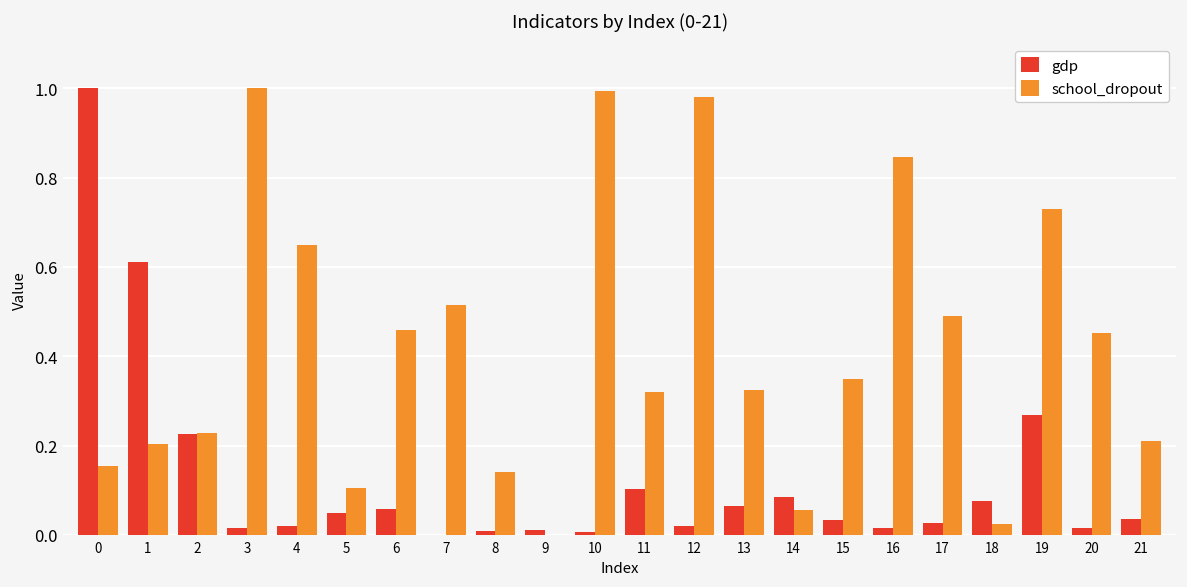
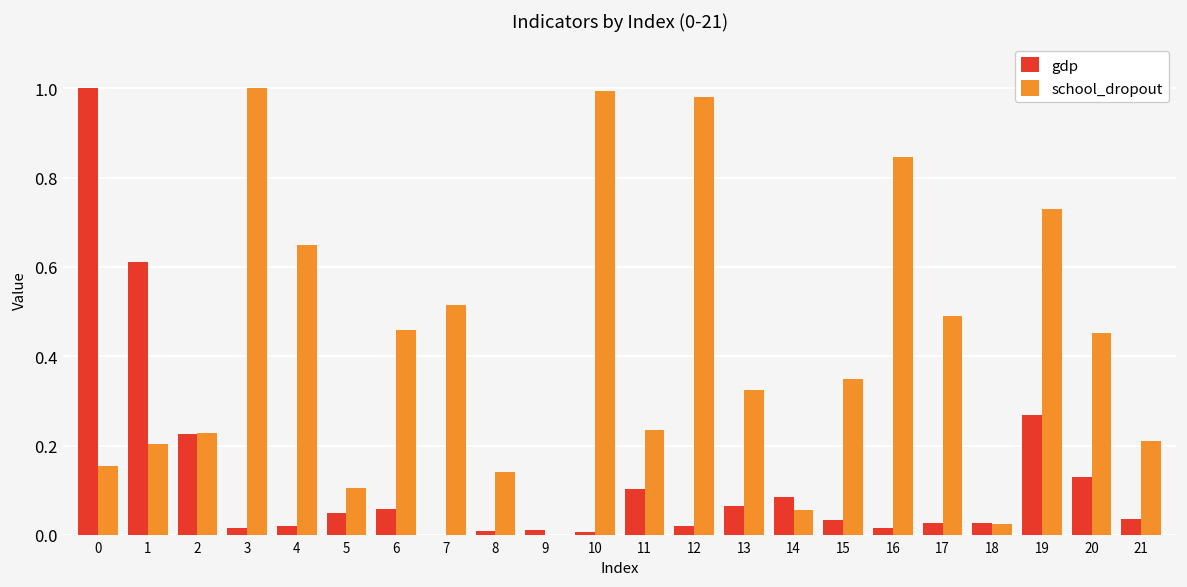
  {
    "gdp": {
      "0": 1.00,
      "1": 0.61,
      "2": 0.23,
      "3": 0.01,
      "4": 0.02,
      "5": 0.05,
      "6": 0.06,
      "7": 0.00,
      "8": 0.01,
      "9": 0.01,
      "11": 0.10,
      "12": 0.02,
      "13": 0.06,
      "14": 0.08,
      "15": 0.03,
      "16": 0.02,
      "17": 0.03,
-     "18": 0.08,
+     "18": 0.03,
      "19": 0.27,
-     "20": 0.02,
+     "20": 0.13,
      "21": 0.03
    },
    "school_dropout": {
      "0": 0.15,
      "1": 0.20,
      "2": 0.23,
      "3": 1.00,
      "4": 0.65,
      "5": 0.10,
      "6": 0.46,
      "7": 0.52,
      "8": 0.14,
      "9": 0.00,
      "10": 0.99,
-     "11": 0.32,
+     "11": 0.23,
      "12": 0.98,
      "13": 0.33,
      "14": 0.06,
      "15": 0.35,
      "16": 0.85,
      "17": 0.49,
      "18": 0.02,
      "19": 0.73,
      "20": 0.45,
      "21": 0.21
    }
  }
